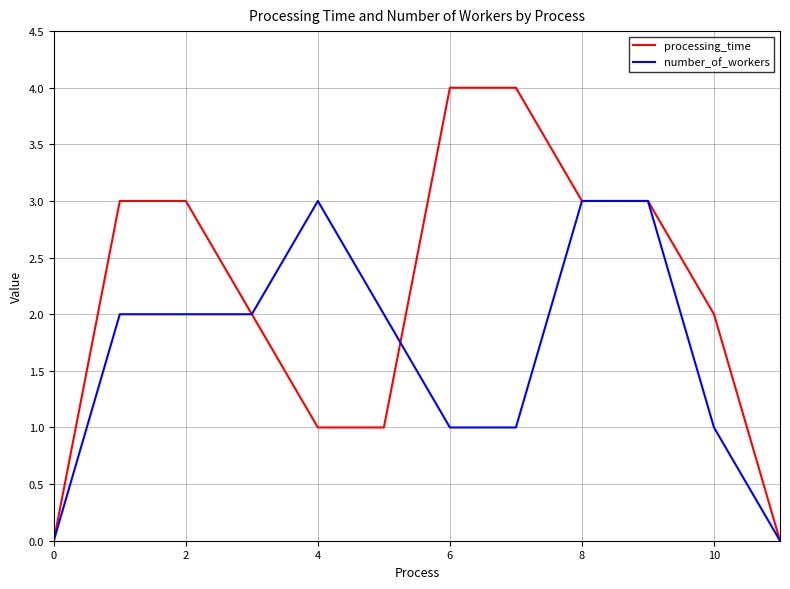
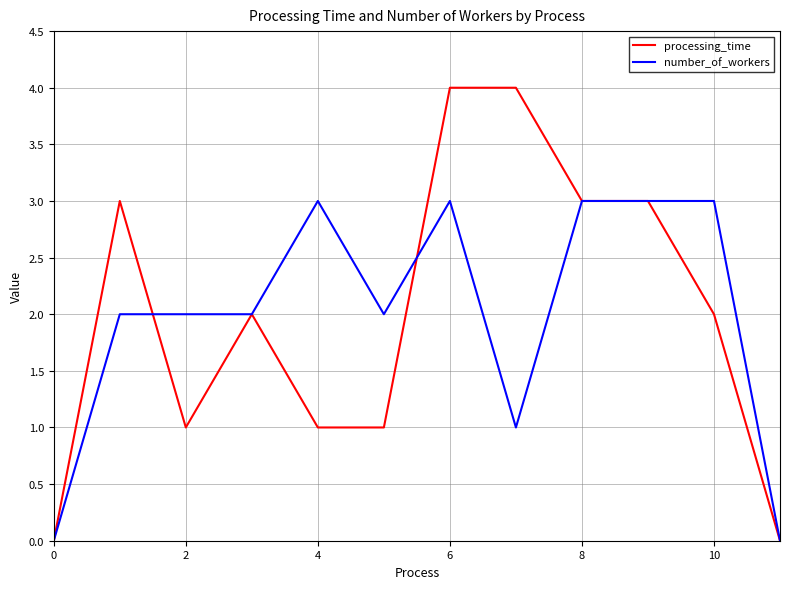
  {
    "processing_time": {
-     "2": 3,
+     "2": 1,
      "4": 1,
      "6": 4,
      "10": 2
    },
    "number_of_workers": {
      "2": 2,
      "4": 3,
-     "6": 1,
-     "10": 1
+     "6": 3,
+     "10": 3
    }
  }
